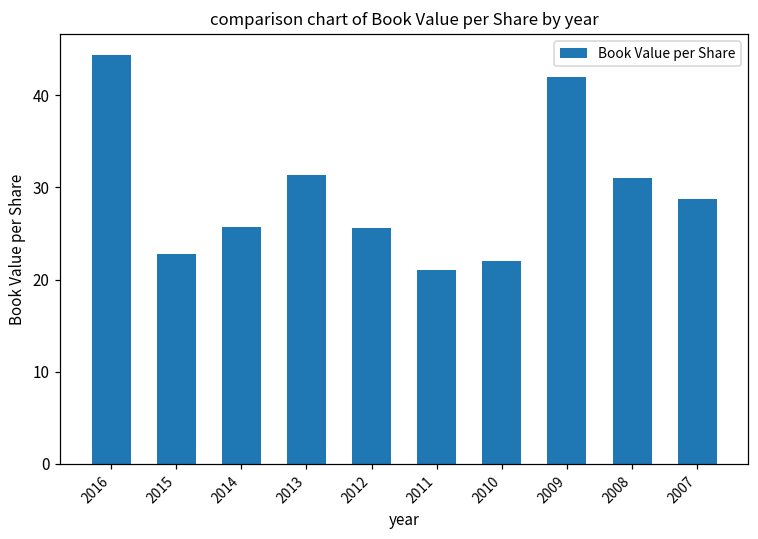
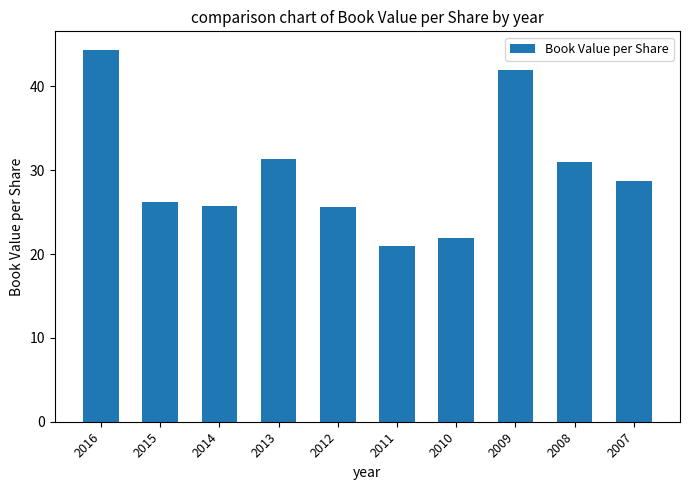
  {
    "2016": 44,
-   "2015": 23,
+   "2015": 26,
    "2014": 26,
    "2013": 31,
    "2012": 26,
    "2011": 21,
    "2010": 22,
    "2009": 42,
    "2008": 31,
    "2007": 29
  }
